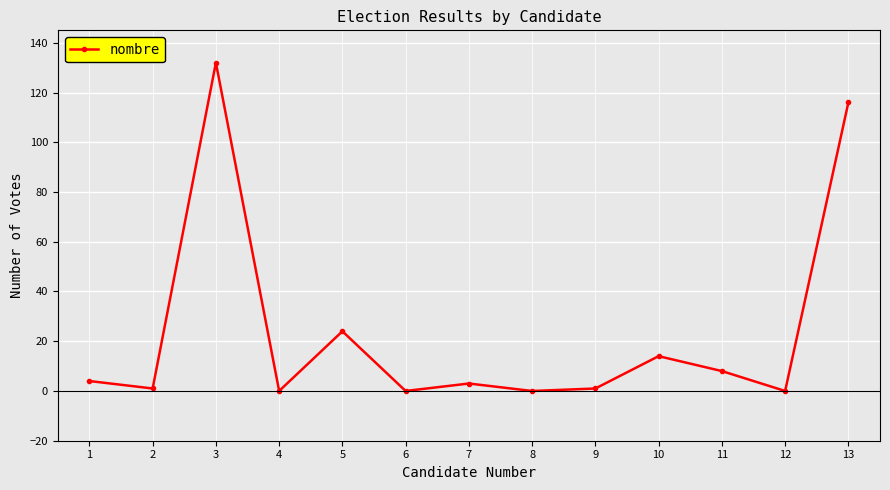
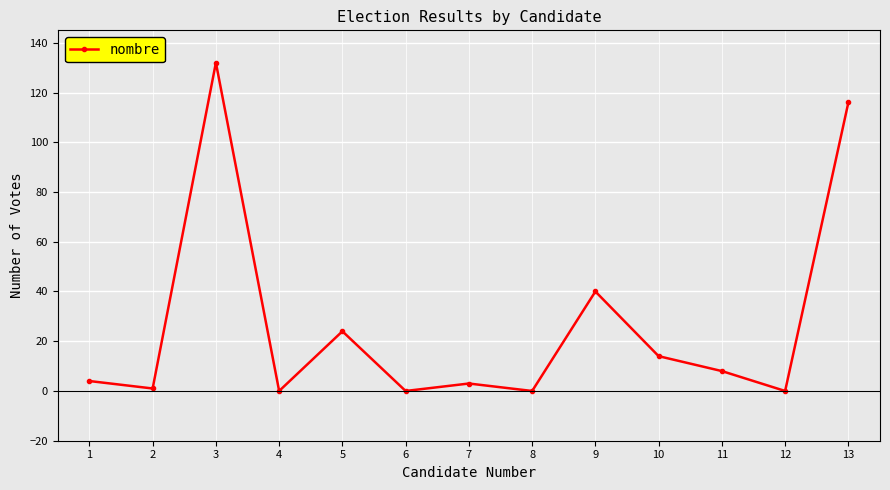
  {
    "1": 4,
    "2": 1,
    "3": 132,
    "4": 0,
    "5": 24,
    "6": 0,
    "7": 3,
    "8": 0,
-   "9": 1,
+   "9": 40,
    "10": 14,
    "11": 8,
    "12": 0,
    "13": 116
  }
